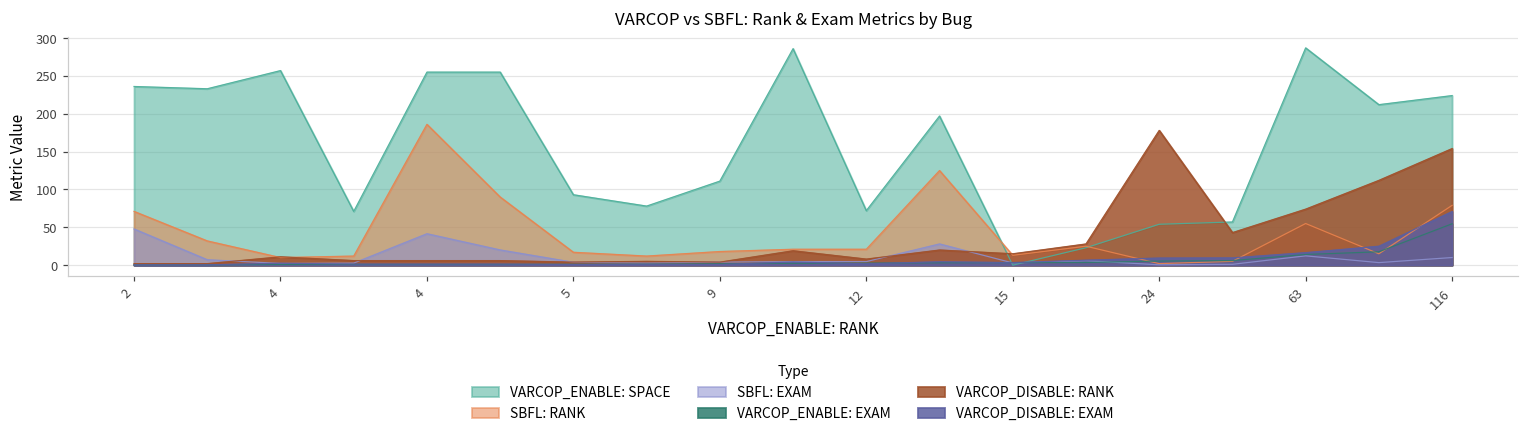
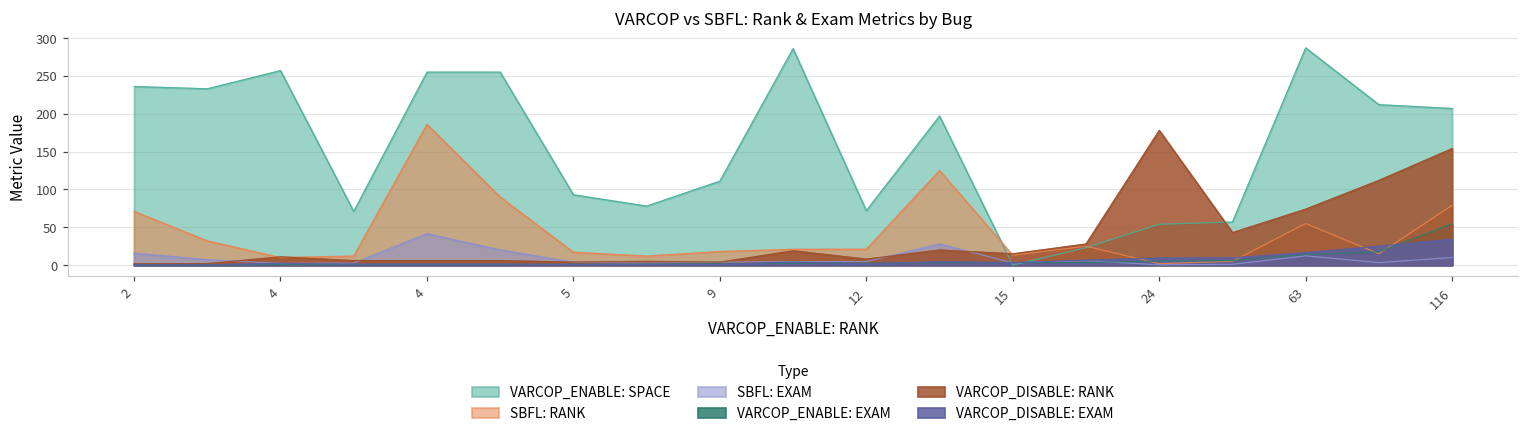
  {
    "VARCOP_ENABLE: SPACE": {
      "2": 240,
      "12": 70,
      "24": 50,
      "63": 290,
-     "116": 220
+     "116": 210
    },
    "SBFL: RANK": {
      "2": 70,
      "12": 20,
      "63": 60,
      "116": 80
    },
    "SBFL: EXAM": {
-     "2": 50,
+     "2": 20,
      "116": 10
    },
    "VARCOP_ENABLE: EXAM": {
      "116": 50
    },
    "VARCOP_DISABLE: RANK": {
      "24": 180,
      "63": 70,
      "116": 150
    },
    "VARCOP_DISABLE: EXAM": {
      "24": 10,
-     "116": 70
+     "116": 30
    }
  }
